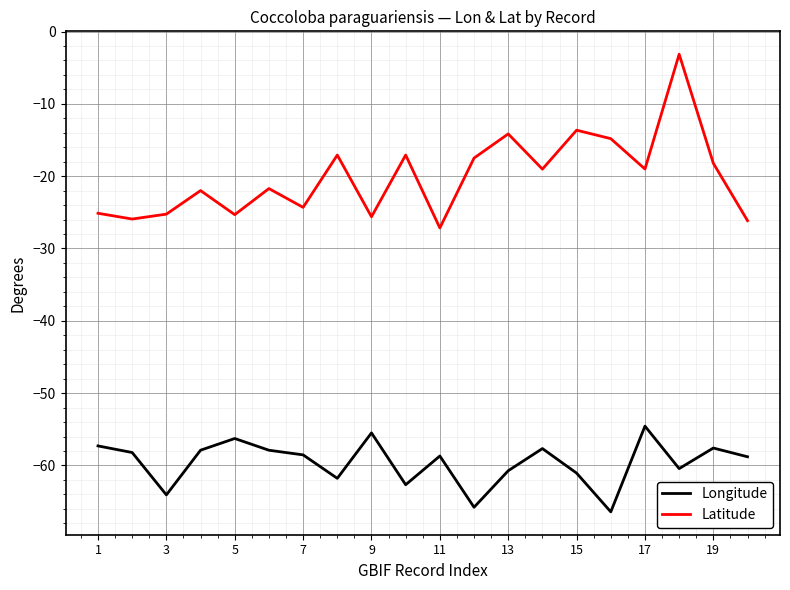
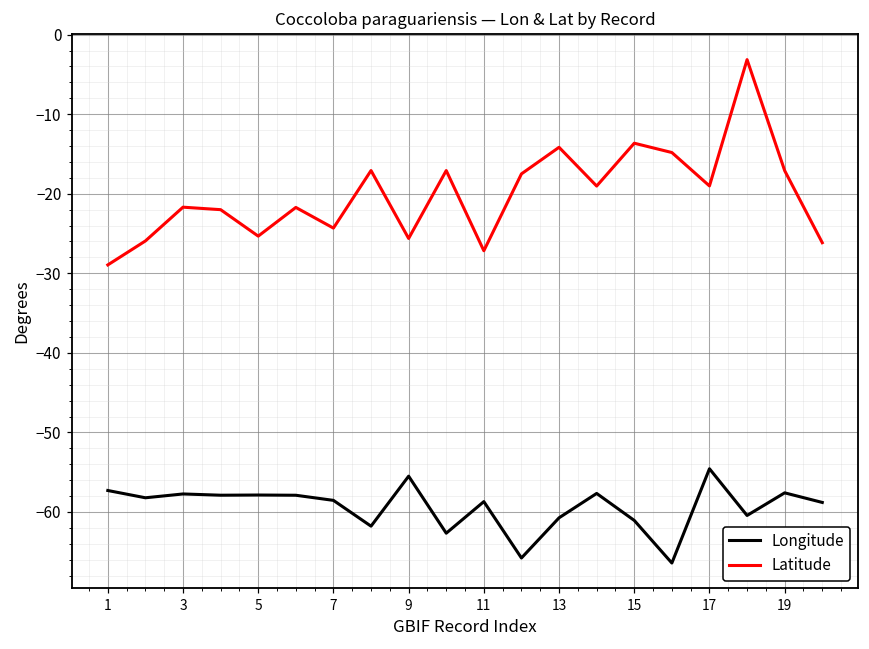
  {
    "Longitude": {
      "1": -57,
-     "3": -64,
-     "5": -56,
+     "3": -58,
+     "5": -58,
      "7": -59,
      "9": -56,
      "11": -59,
      "13": -61,
      "15": -61,
      "17": -55,
      "19": -58
    },
    "Latitude": {
-     "1": -25,
-     "3": -25,
+     "1": -29,
+     "3": -22,
      "5": -25,
      "7": -24,
      "9": -26,
      "11": -27,
      "13": -14,
      "15": -14,
      "17": -19,
-     "19": -18
+     "19": -17
    }
  }
